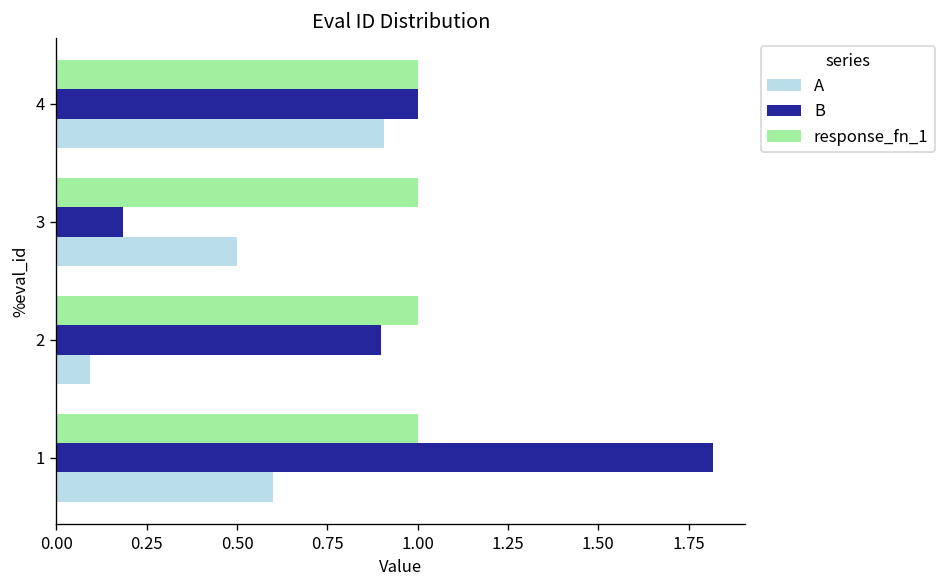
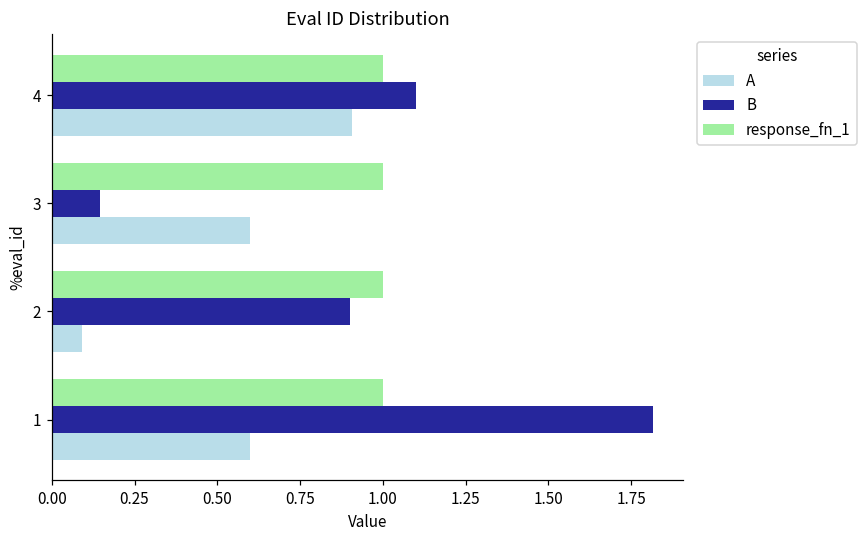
  {
    "A": {
      "4": 0.9,
-     "3": 0.5,
+     "3": 0.6,
      "2": 0.1,
      "1": 0.6
    },
    "B": {
-     "4": 1.0,
-     "3": 0.18,
+     "4": 1.1,
+     "3": 0.15,
      "2": 0.90,
      "1": 1.82
    },
    "response_fn_1": {
      "4": 1.00,
      "3": 1.00,
      "2": 1.00,
      "1": 1.00
    }
  }
